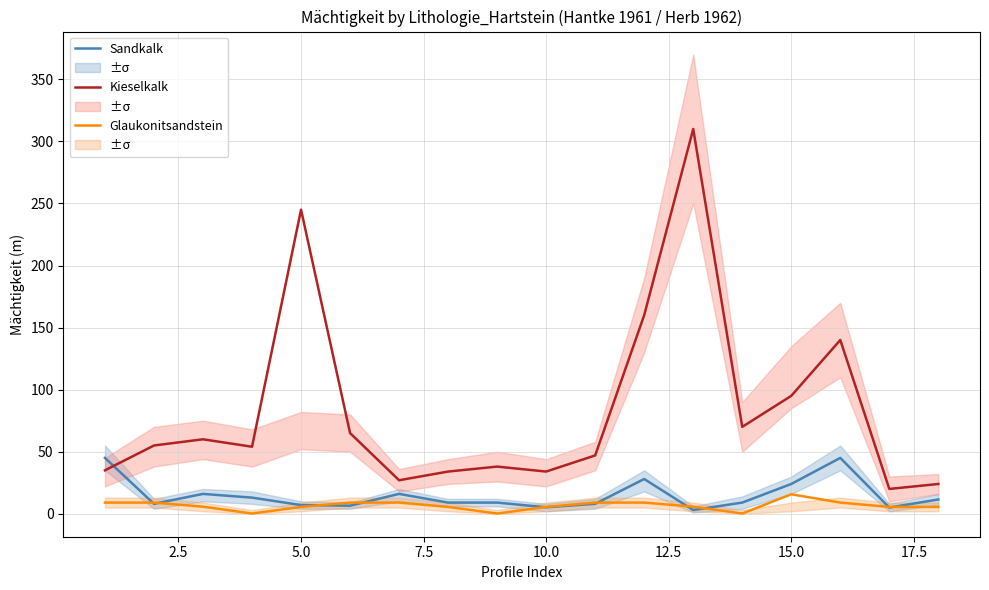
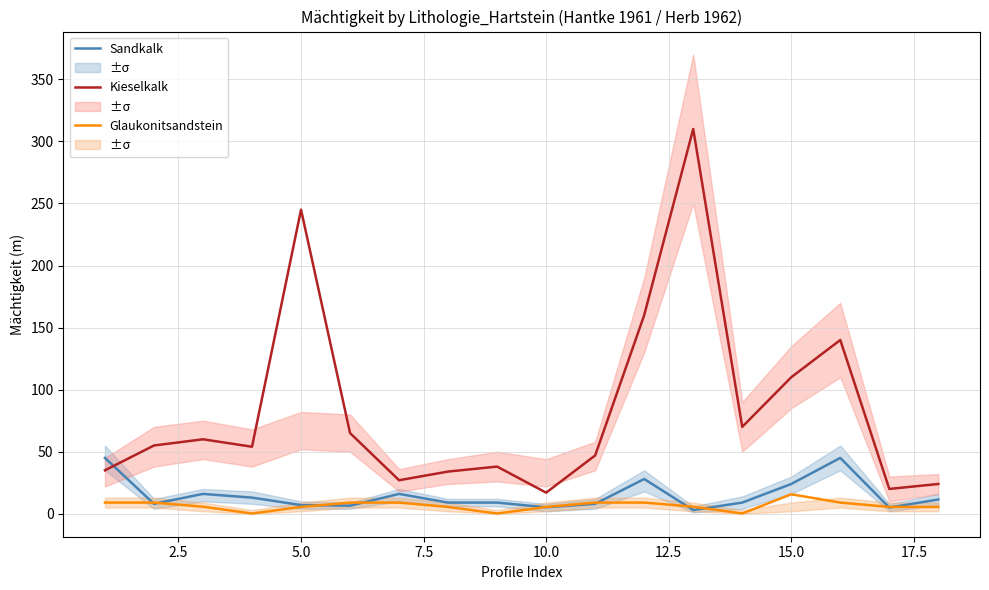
  {
    "Kieselkalk": {
      "5.0": 245,
-     "10.0": 34,
-     "15.0": 95
+     "10.0": 17,
+     "15.0": 110
    },
    "Glaukonitsandstein": {
      "15.0": 16
    }
  }
